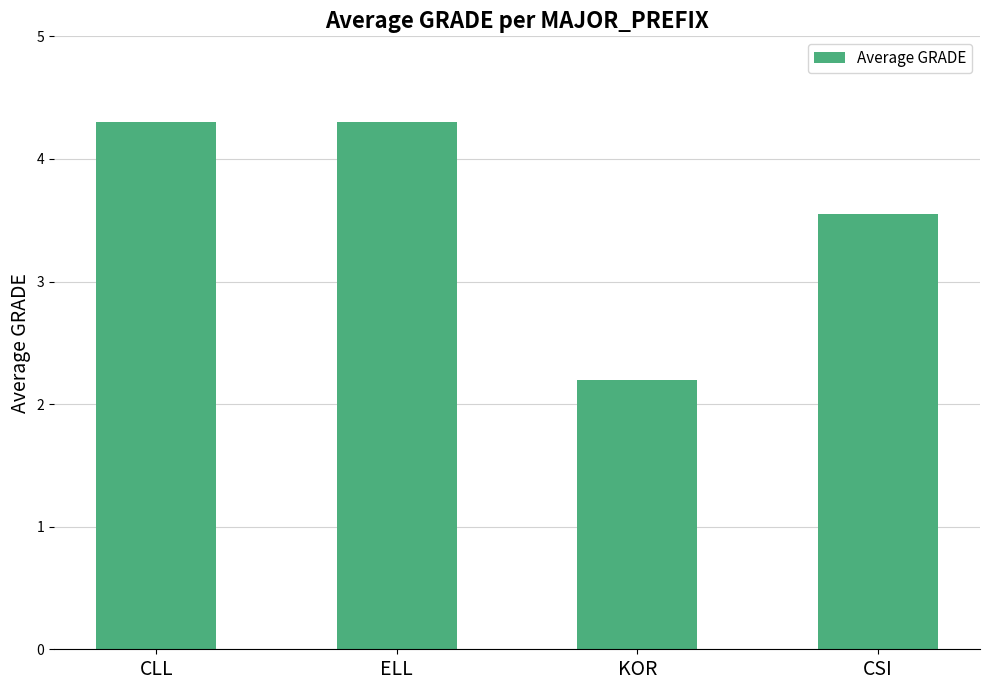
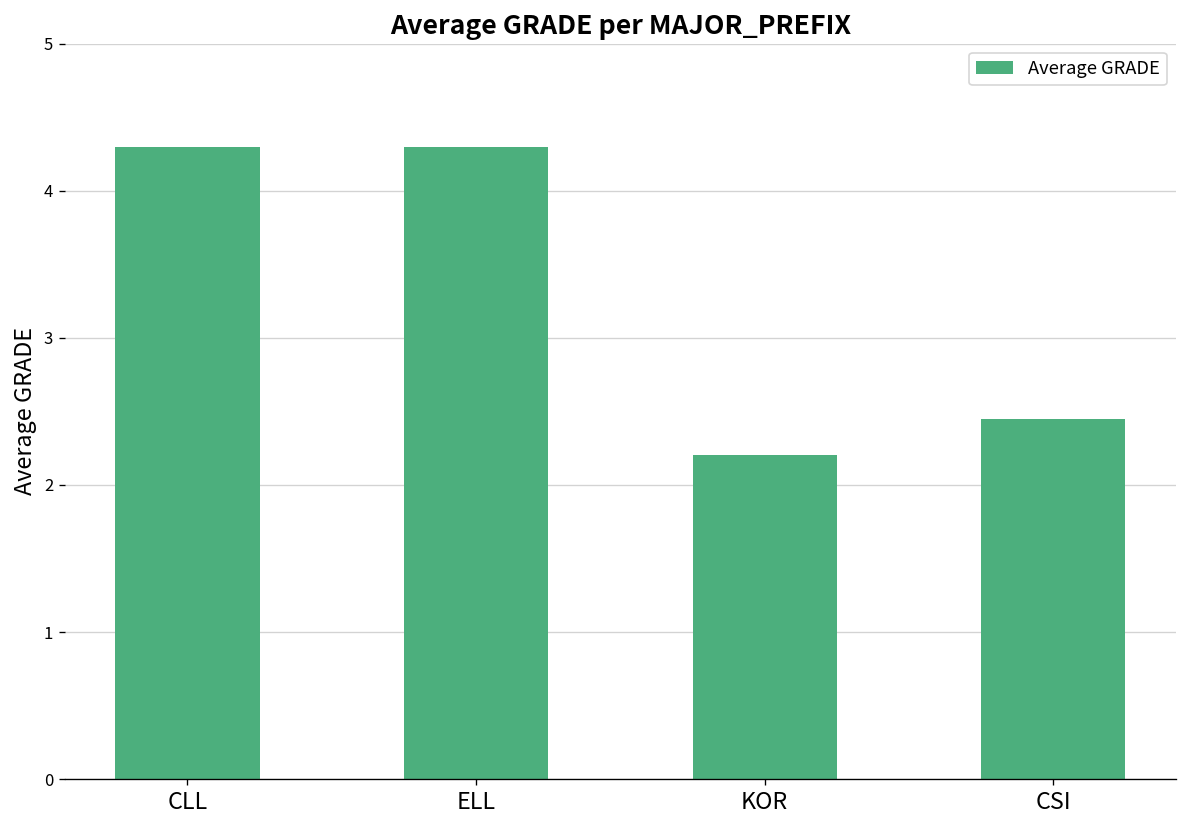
  {
    "CLL": 4.30,
    "ELL": 4.30,
    "KOR": 2.20,
-   "CSI": 3.55
+   "CSI": 2.45
  }
